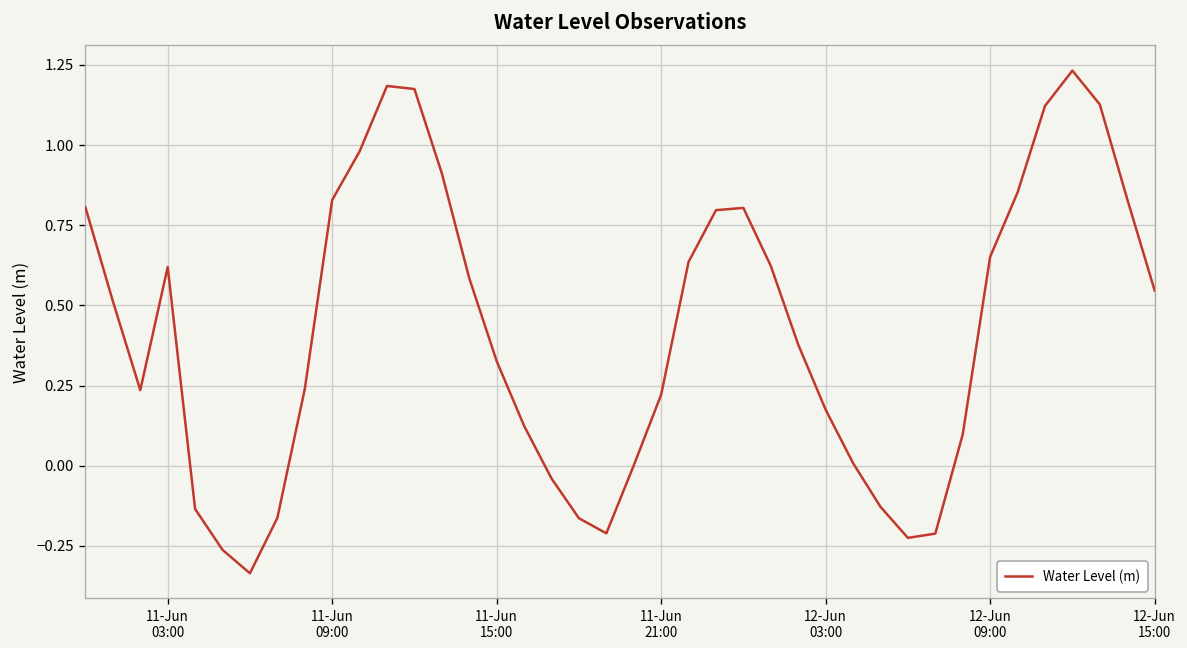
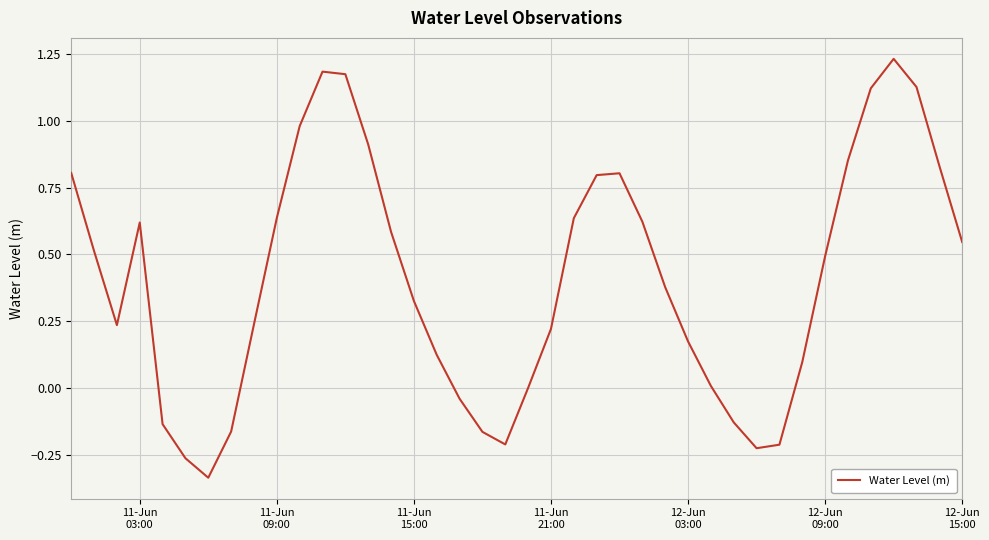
  {
    "11-Jun 03:00": 0.62,
-   "11-Jun 09:00": 0.83,
+   "11-Jun 09:00": 0.64,
    "11-Jun 15:00": 0.33,
    "11-Jun 21:00": 0.22,
    "12-Jun 03:00": 0.17,
-   "12-Jun 09:00": 0.65,
+   "12-Jun 09:00": 0.49,
    "12-Jun 15:00": 0.55
  }
